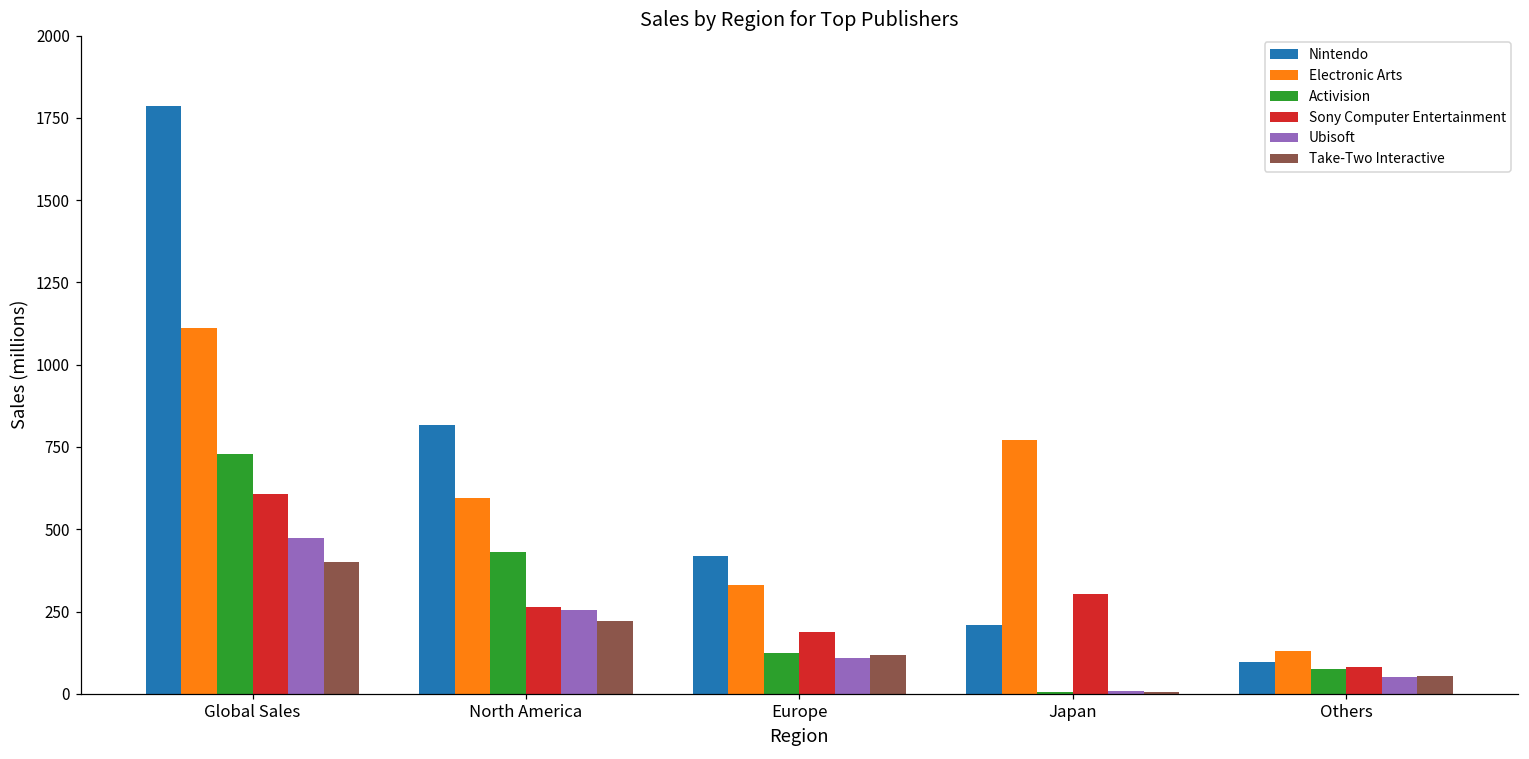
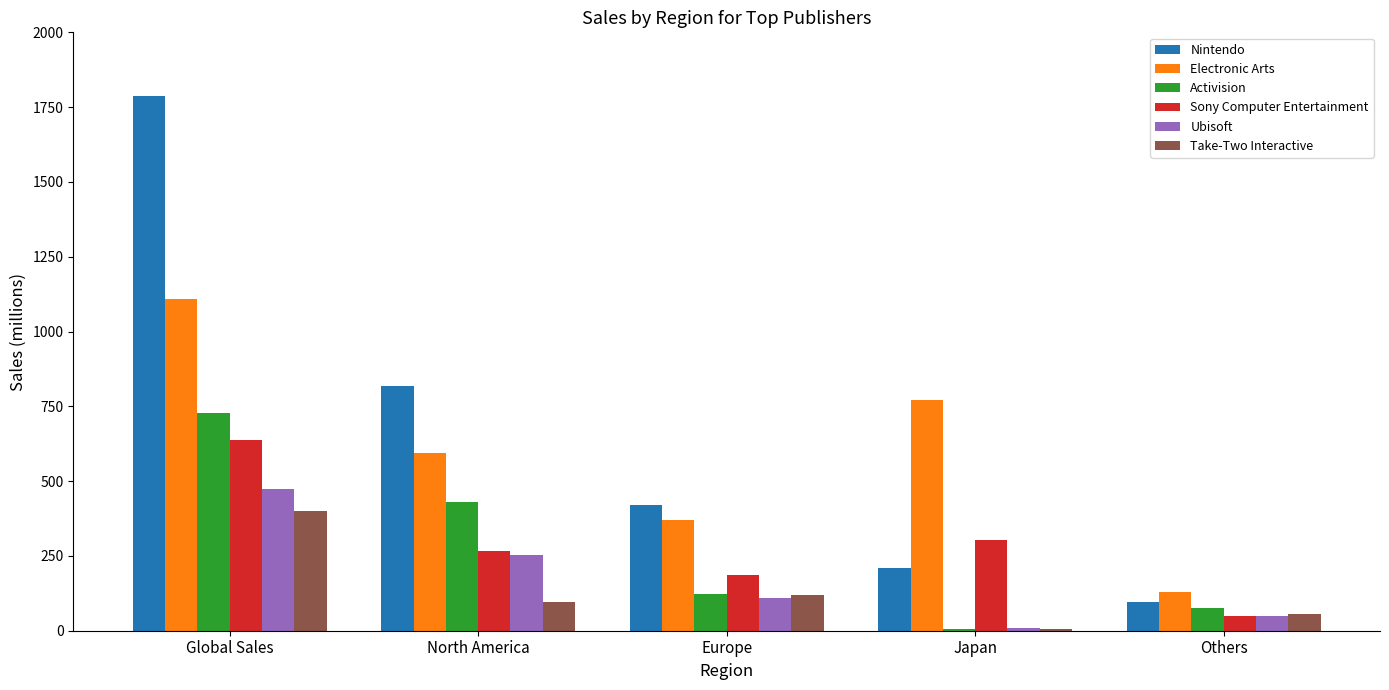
  {
    "Nintendo": {
      "Global Sales": 1790,
      "North America": 820,
      "Europe": 420,
      "Japan": 210,
      "Others": 100
    },
    "Electronic Arts": {
      "Global Sales": 1110,
      "North America": 600,
-     "Europe": 330,
+     "Europe": 370,
      "Japan": 770,
      "Others": 130
    },
    "Activision": {
      "Global Sales": 730,
      "North America": 430,
      "Europe": 120,
      "Others": 80
    },
    "Sony Computer Entertainment": {
-     "Global Sales": 610,
+     "Global Sales": 640,
      "North America": 270,
      "Europe": 190,
      "Japan": 300,
-     "Others": 80
+     "Others": 50
    },
    "Ubisoft": {
      "Global Sales": 470,
      "North America": 250,
      "Europe": 110,
      "Others": 50
    },
    "Take-Two Interactive": {
      "Global Sales": 400,
-     "North America": 220,
+     "North America": 90,
      "Europe": 120,
      "Others": 60
    }
  }
